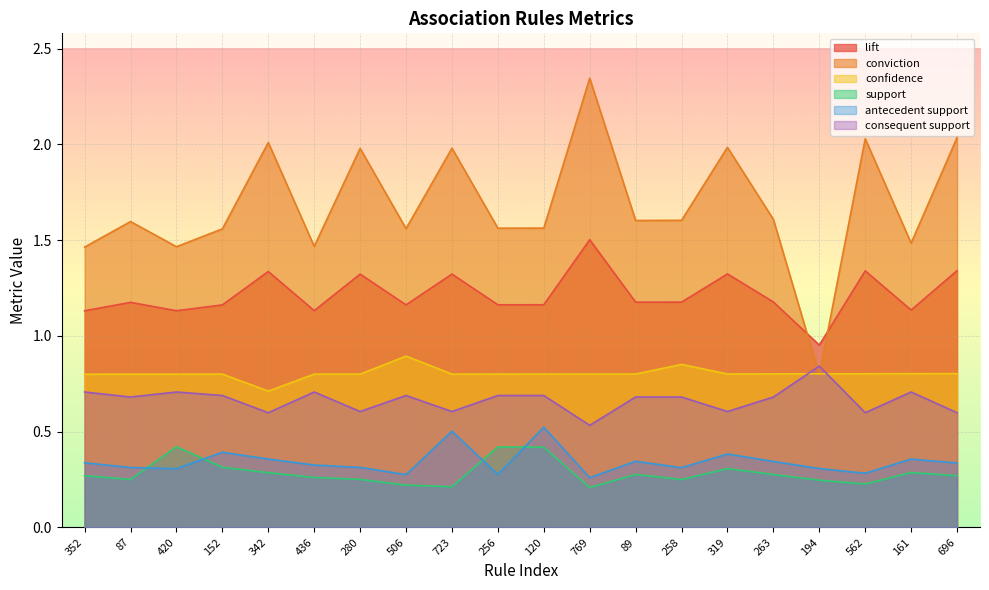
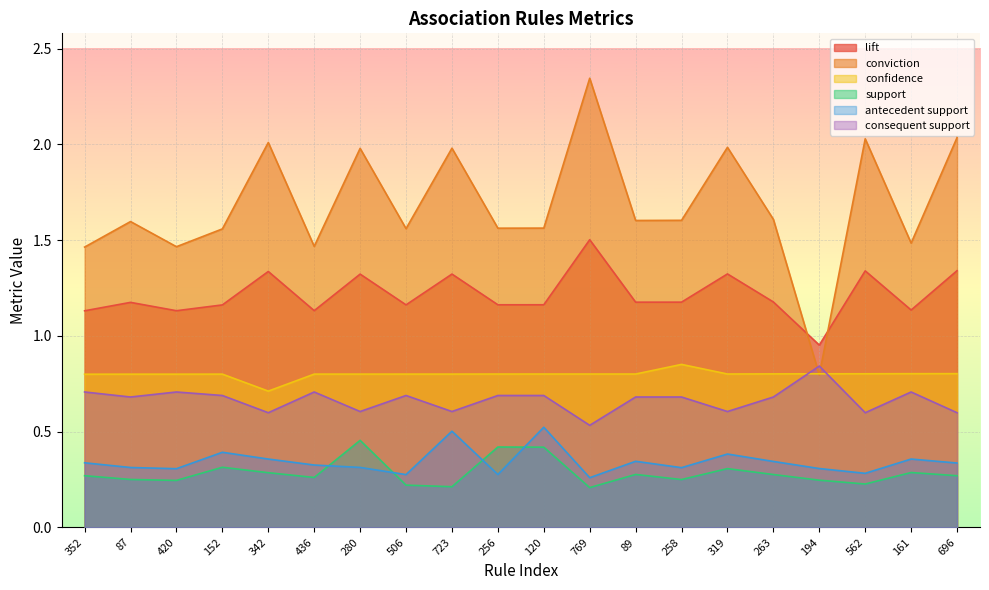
  {
    "confidence": {
      "352": 0.80,
      "87": 0.80,
      "420": 0.80,
      "152": 0.80,
      "342": 0.71,
      "436": 0.80,
      "280": 0.80,
-     "506": 0.89,
+     "506": 0.80,
      "723": 0.80,
      "256": 0.80,
      "120": 0.80,
      "769": 0.80,
      "89": 0.80,
      "258": 0.85,
      "319": 0.80,
      "263": 0.80,
      "562": 0.80,
      "161": 0.80,
      "696": 0.80
    },
    "support": {
      "352": 0.27,
      "87": 0.25,
-     "420": 0.42,
+     "420": 0.25,
      "152": 0.31,
      "342": 0.29,
      "436": 0.26,
-     "280": 0.25,
+     "280": 0.45,
      "506": 0.22,
      "723": 0.21,
      "256": 0.42,
      "120": 0.42,
      "769": 0.21,
      "89": 0.28,
      "258": 0.25,
      "319": 0.31,
      "263": 0.28,
      "194": 0.25,
      "562": 0.23,
      "161": 0.29,
      "696": 0.27
    },
    "antecedent support": {
      "352": 0.34,
      "87": 0.31,
      "420": 0.31,
      "152": 0.39,
      "342": 0.36,
      "436": 0.33,
      "280": 0.31,
      "506": 0.28,
      "723": 0.50,
      "256": 0.28,
      "120": 0.52,
      "769": 0.26,
      "89": 0.35,
      "258": 0.31,
      "319": 0.38,
      "263": 0.34,
      "194": 0.31,
      "562": 0.28,
      "161": 0.36,
      "696": 0.34
    },
    "consequent support": {
      "352": 0.71,
      "87": 0.68,
      "420": 0.71,
      "152": 0.69,
      "342": 0.60,
      "436": 0.71,
      "280": 0.61,
      "506": 0.69,
      "723": 0.61,
      "256": 0.69,
      "120": 0.69,
      "769": 0.53,
      "89": 0.68,
      "258": 0.68,
      "319": 0.61,
      "263": 0.68,
      "194": 0.84,
      "562": 0.60,
      "161": 0.71,
      "696": 0.60
    }
  }
